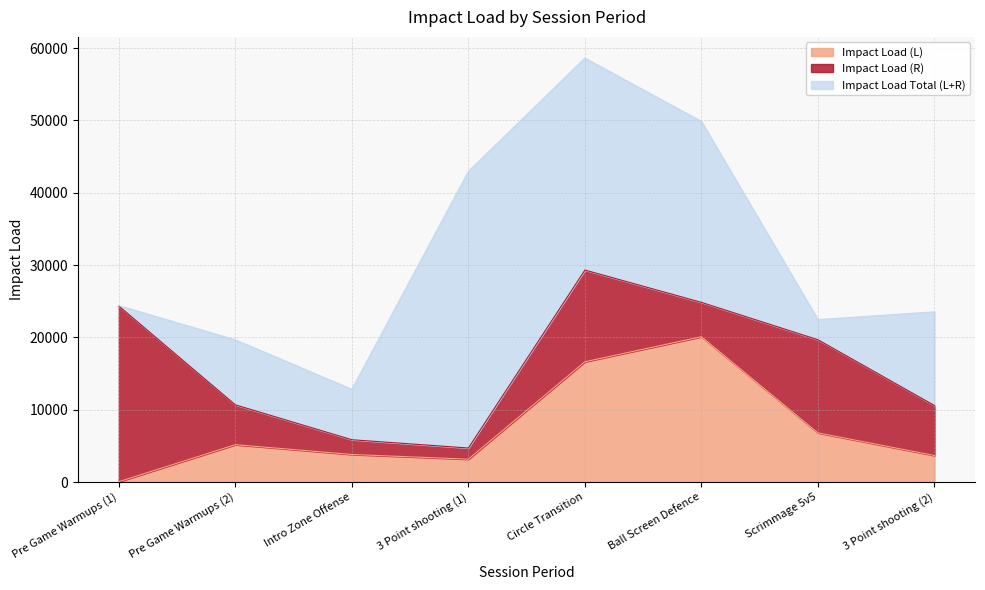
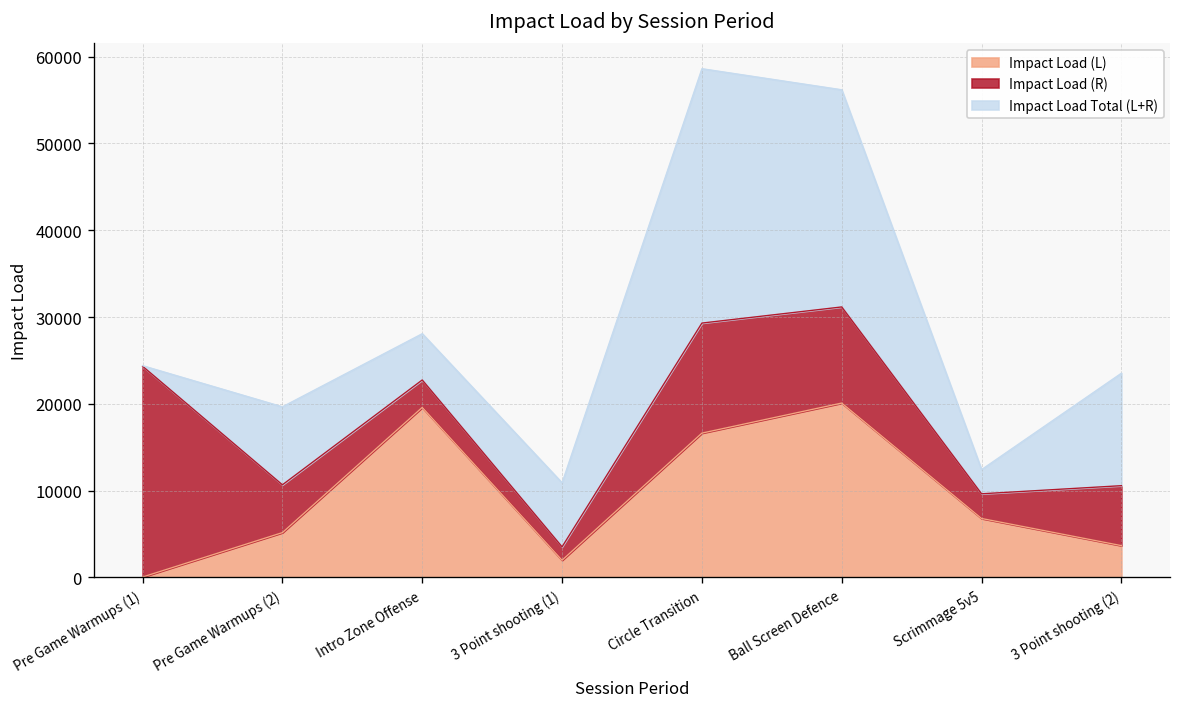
  {
    "Impact Load (L)": {
      "Pre Game Warmups (1)": 0,
      "Pre Game Warmups (2)": 5000,
-     "Intro Zone Offense": 4000,
-     "3 Point shooting (1)": 3000,
+     "Intro Zone Offense": 20000,
+     "3 Point shooting (1)": 2000,
      "Circle Transition": 17000,
      "Ball Screen Defence": 20000,
      "Scrimmage 5v5": 7000,
      "3 Point shooting (2)": 4000
    },
    "Impact Load (R)": {
      "Pre Game Warmups (2)": 6000,
-     "Intro Zone Offense": 2000,
+     "Intro Zone Offense": 3000,
      "3 Point shooting (1)": 2000,
      "Circle Transition": 13000,
-     "Ball Screen Defence": 5000,
-     "Scrimmage 5v5": 13000,
+     "Ball Screen Defence": 11000,
+     "Scrimmage 5v5": 3000,
      "3 Point shooting (2)": 7000
    },
    "Impact Load Total (L+R)": {
      "Pre Game Warmups (2)": 9000,
-     "Intro Zone Offense": 7000,
-     "3 Point shooting (1)": 38000,
+     "Intro Zone Offense": 5000,
+     "3 Point shooting (1)": 7000,
      "Circle Transition": 29000,
      "Ball Screen Defence": 25000,
      "Scrimmage 5v5": 3000,
      "3 Point shooting (2)": 13000
    }
  }
